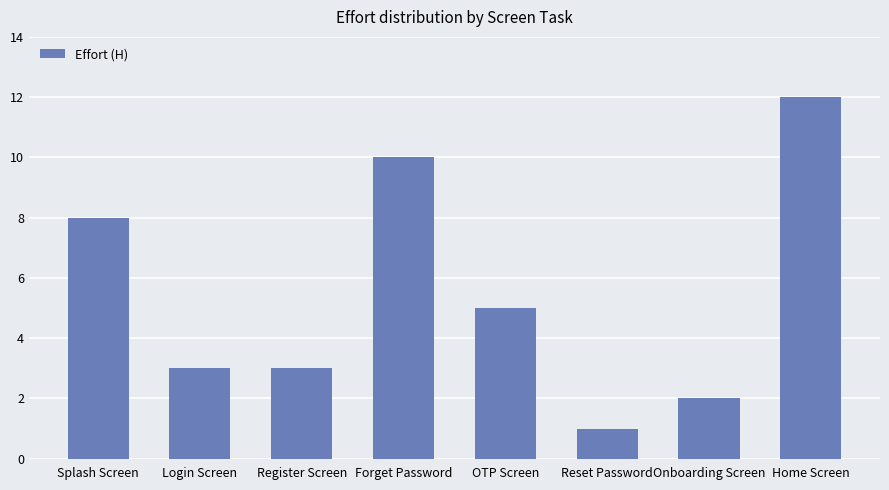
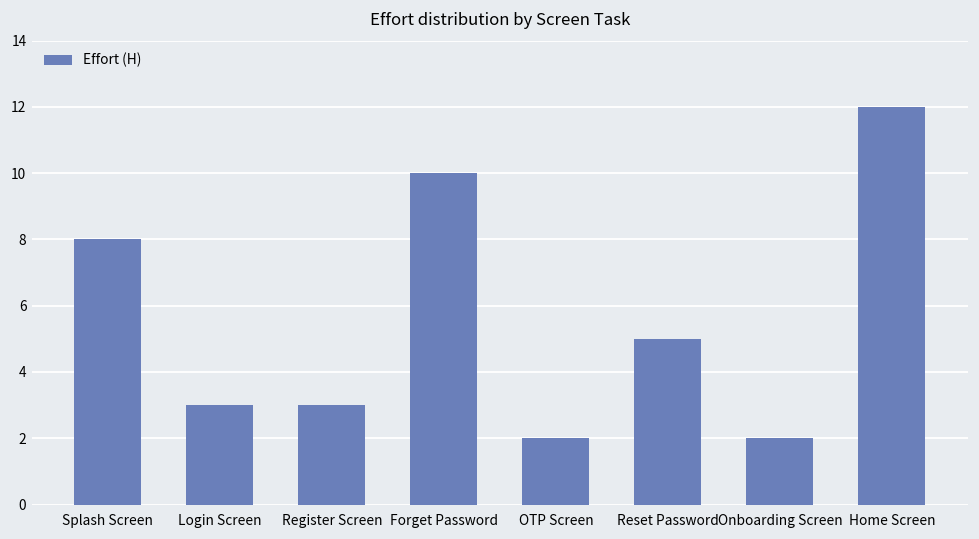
  {
    "Splash Screen": 8,
    "Login Screen": 3,
    "Register Screen": 3,
    "Forget Password": 10,
-   "OTP Screen": 5,
-   "Reset Password": 1,
+   "OTP Screen": 2,
+   "Reset Password": 5,
    "Onboarding Screen": 2,
    "Home Screen": 12
  }
